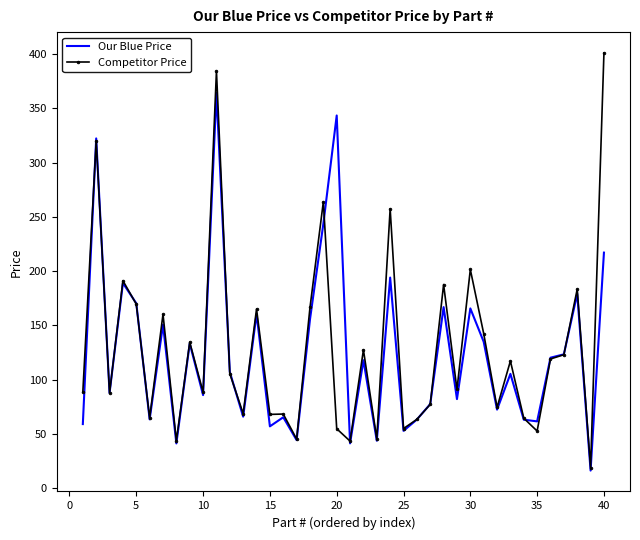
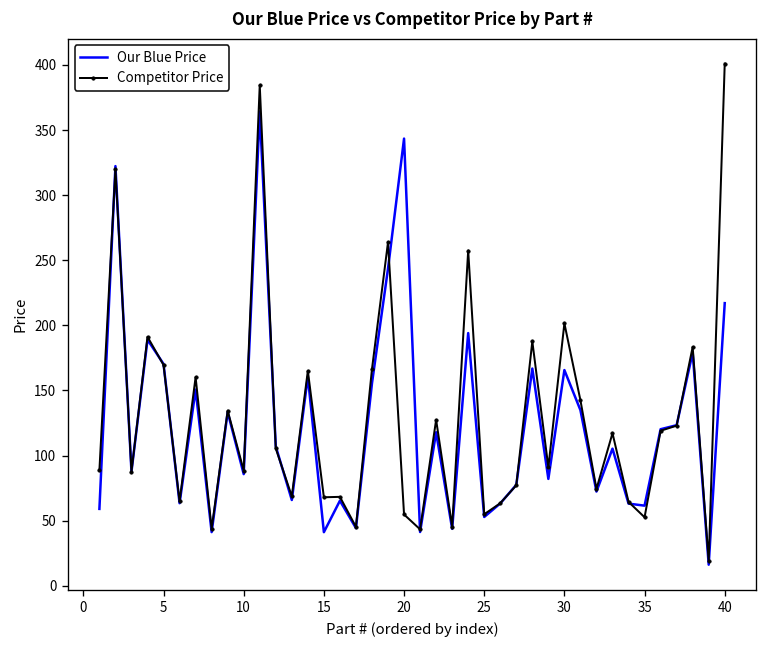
  {
    "Our Blue Price": {
      "10": 86,
-     "15": 57,
+     "15": 41,
      "20": 343,
      "30": 166,
      "35": 61,
      "40": 217
    },
    "Competitor Price": {
      "10": 88,
      "15": 68,
      "20": 55,
      "30": 202,
      "35": 53,
      "40": 401
    }
  }
